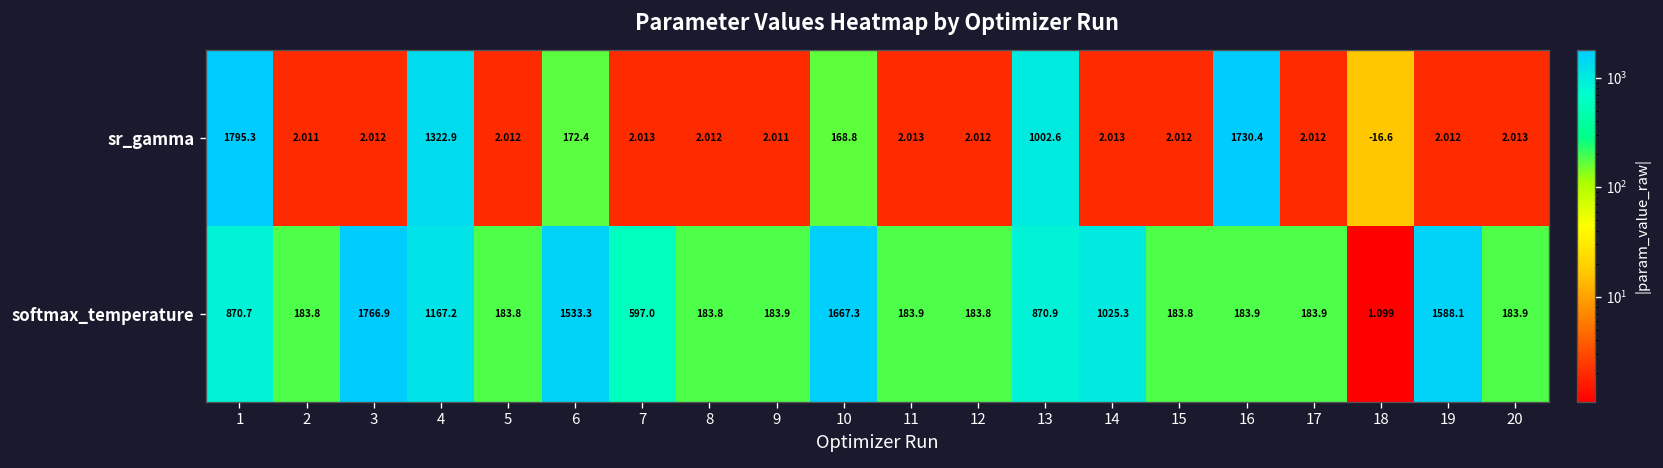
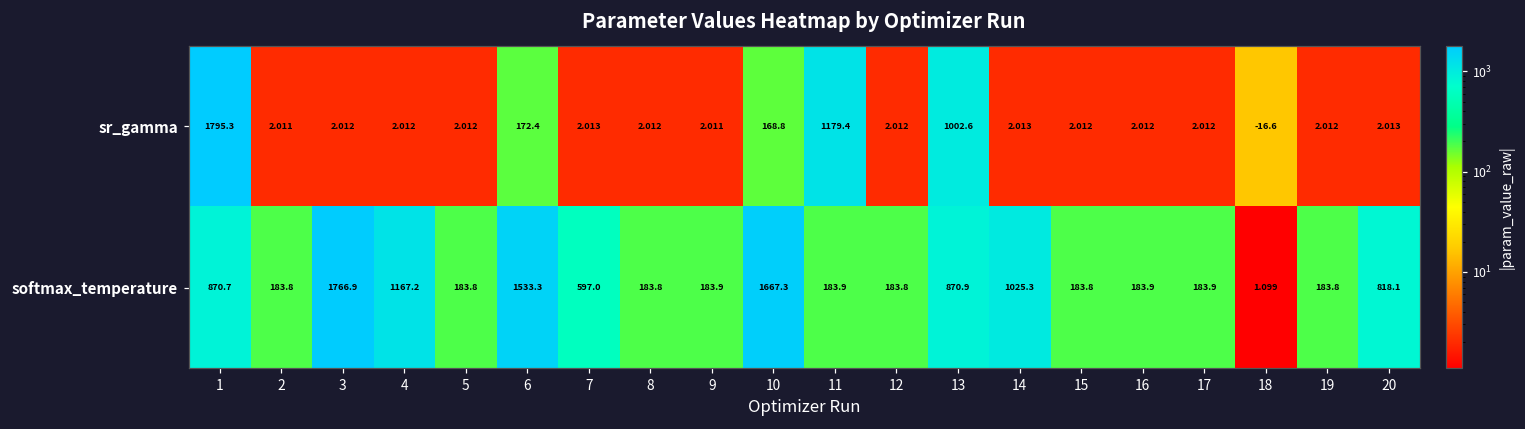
  {
    "sr_gamma": {
      "1": 1795.3,
      "2": 2.011,
      "3": 2.012,
-     "4": 1322.9,
+     "4": 2.012,
      "5": 2.012,
      "6": 172.4,
      "7": 2.013,
      "8": 2.012,
      "9": 2.011,
      "10": 168.8,
-     "11": 2.013,
+     "11": 1179.4,
      "12": 2.012,
      "13": 1002.6,
      "14": 2.013,
      "15": 2.012,
-     "16": 1730.4,
+     "16": 2.012,
      "17": 2.012,
      "18": -16.6,
      "19": 2.012,
      "20": 2.013
    },
    "softmax_temperature": {
      "1": 870.7,
      "2": 183.8,
      "3": 1766.9,
      "4": 1167.2,
      "5": 183.8,
      "6": 1533.3,
      "7": 597.0,
      "8": 183.8,
      "9": 183.9,
      "10": 1667.3,
      "11": 183.9,
      "12": 183.8,
      "13": 870.9,
      "14": 1025.3,
      "15": 183.8,
      "16": 183.9,
      "17": 183.9,
      "18": 1.099,
-     "19": 1588.1,
-     "20": 183.9
+     "19": 183.8,
+     "20": 818.1
    }
  }
